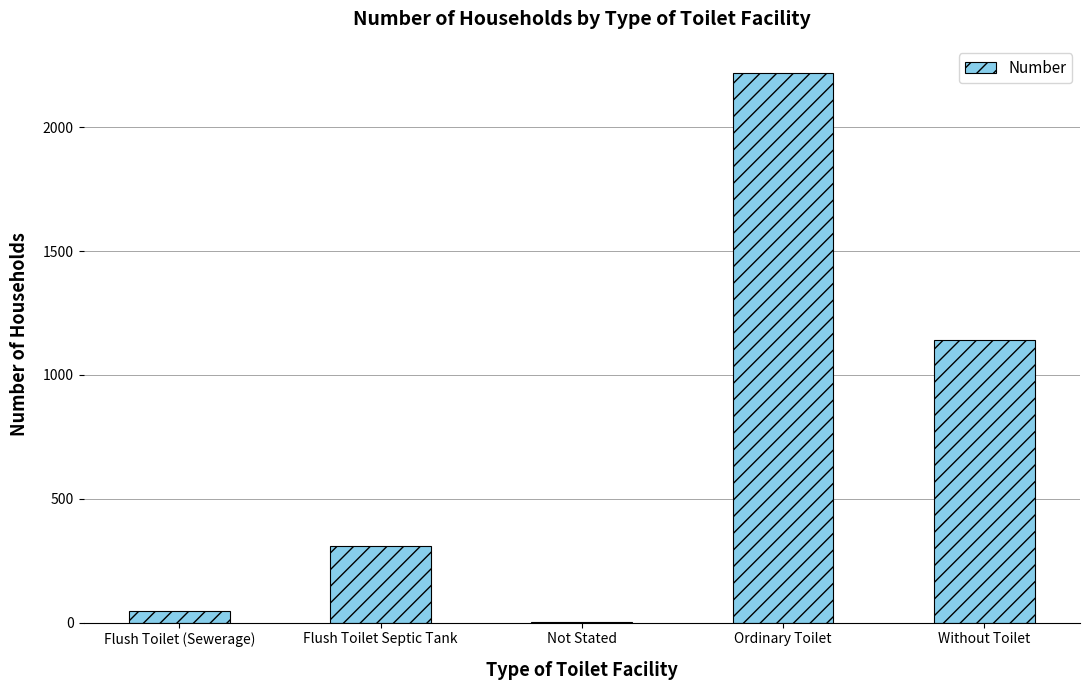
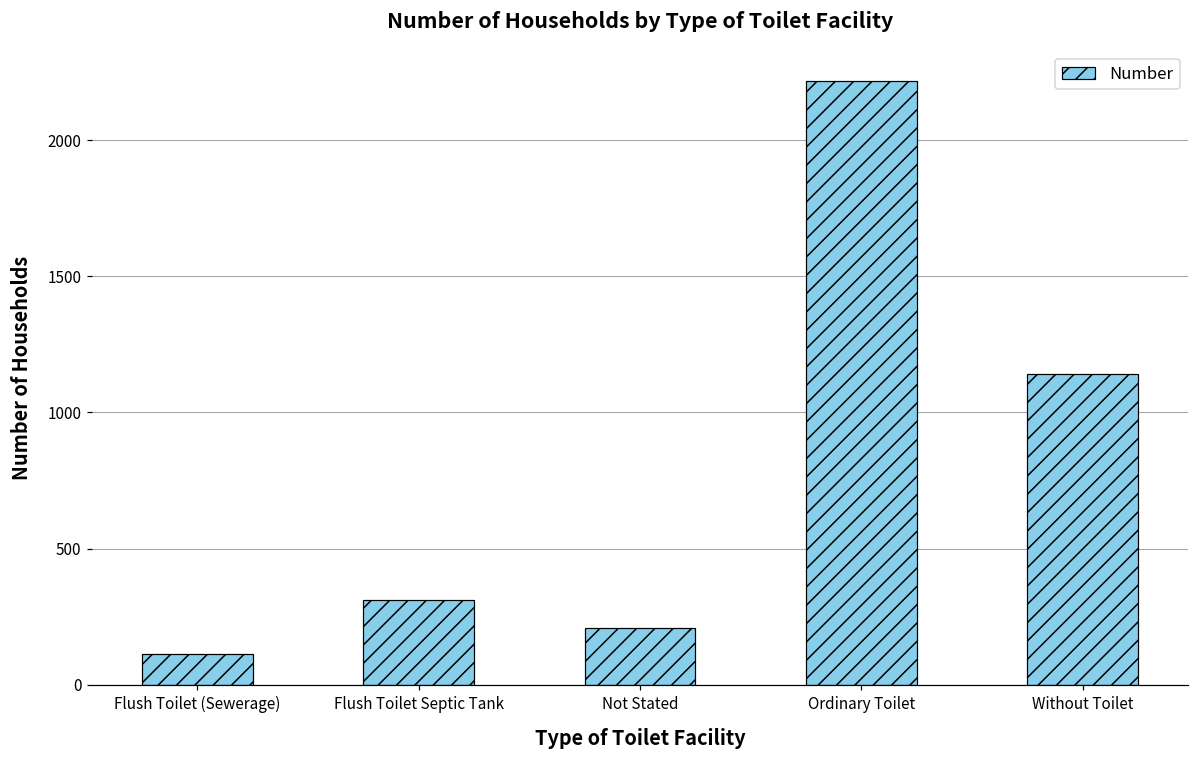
  {
-   "Flush Toilet (Sewerage)": 50,
+   "Flush Toilet (Sewerage)": 110,
    "Flush Toilet Septic Tank": 310,
-   "Not Stated": 0,
+   "Not Stated": 210,
    "Ordinary Toilet": 2220,
    "Without Toilet": 1140
  }
